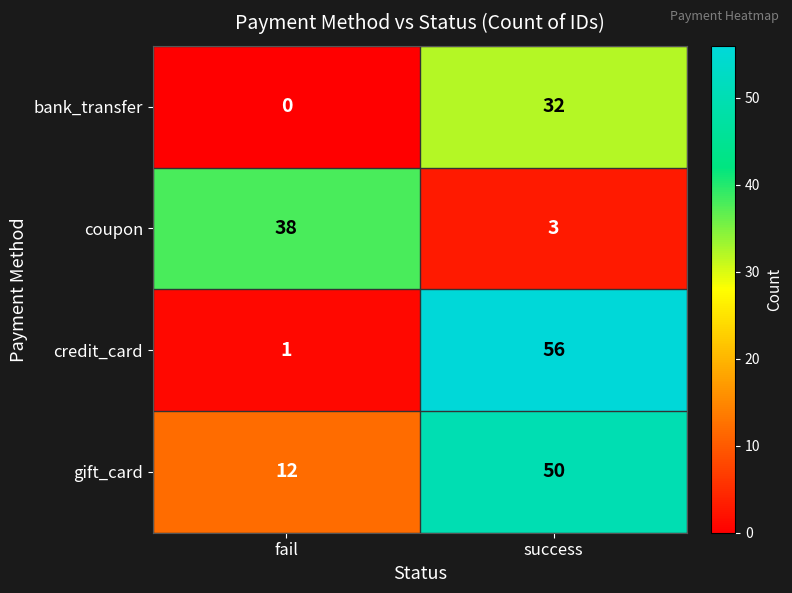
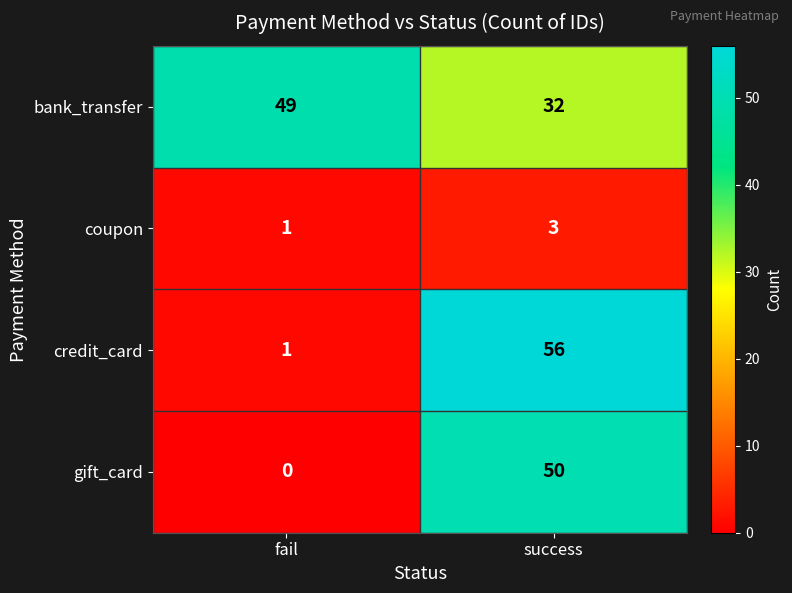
  {
    "bank_transfer": {
-     "fail": 0,
+     "fail": 49,
      "success": 32
    },
    "coupon": {
-     "fail": 38,
+     "fail": 1,
      "success": 3
    },
    "credit_card": {
      "fail": 1,
      "success": 56
    },
    "gift_card": {
-     "fail": 12,
+     "fail": 0,
      "success": 50
    }
  }
